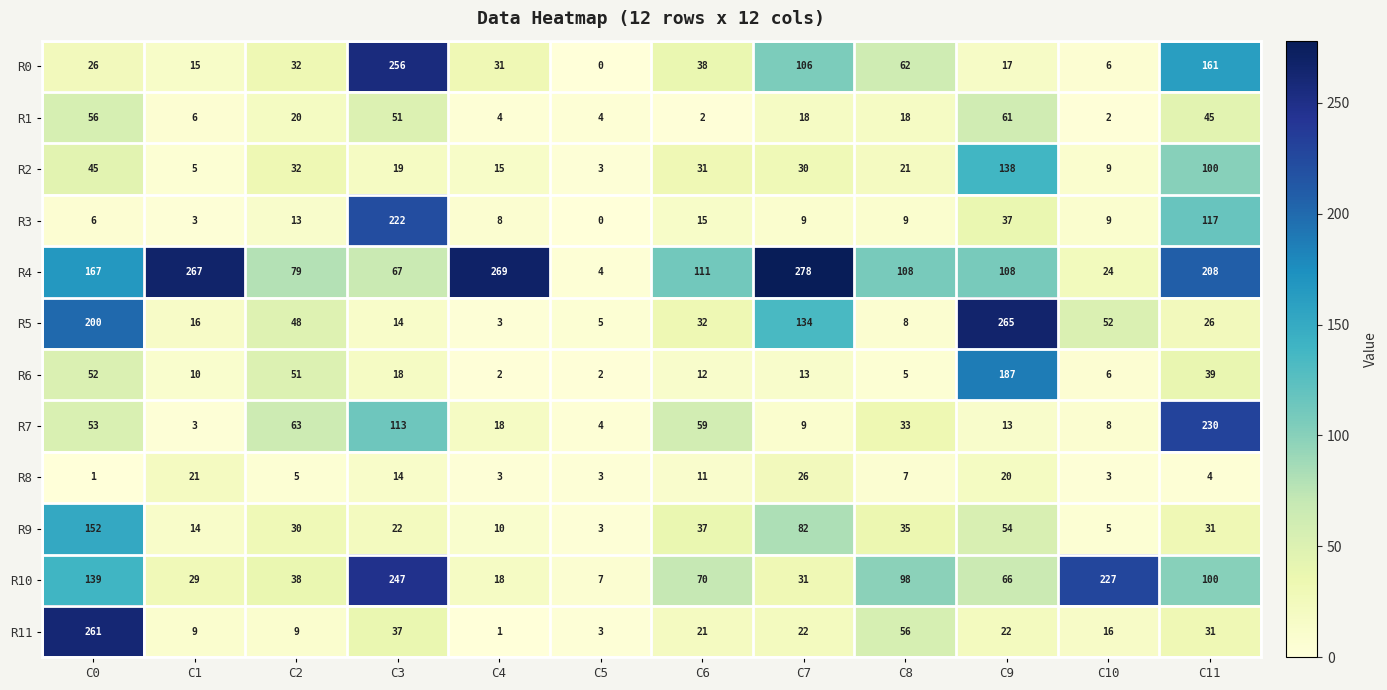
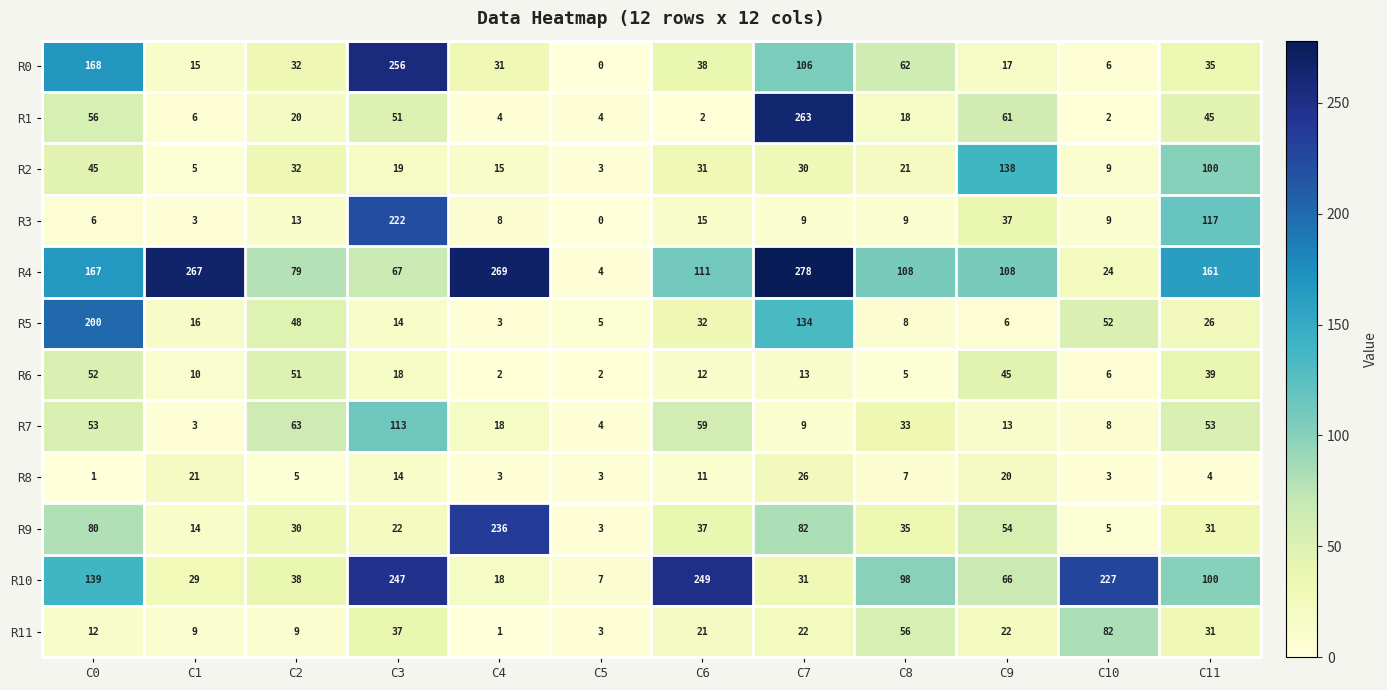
  {
    "R0": {
-     "C0": 26,
+     "C0": 168,
      "C1": 15,
      "C2": 32,
      "C3": 256,
      "C4": 31,
      "C5": 0,
      "C6": 38,
      "C7": 106,
      "C8": 62,
      "C9": 17,
      "C10": 6,
-     "C11": 161
+     "C11": 35
    },
    "R1": {
      "C0": 56,
      "C1": 6,
      "C2": 20,
      "C3": 51,
      "C4": 4,
      "C5": 4,
      "C6": 2,
-     "C7": 18,
+     "C7": 263,
      "C8": 18,
      "C9": 61,
      "C10": 2,
      "C11": 45
    },
    "R2": {
      "C0": 45,
      "C1": 5,
      "C2": 32,
      "C3": 19,
      "C4": 15,
      "C5": 3,
      "C6": 31,
      "C7": 30,
      "C8": 21,
      "C9": 138,
      "C10": 9,
      "C11": 100
    },
    "R3": {
      "C0": 6,
      "C1": 3,
      "C2": 13,
      "C3": 222,
      "C4": 8,
      "C5": 0,
      "C6": 15,
      "C7": 9,
      "C8": 9,
      "C9": 37,
      "C10": 9,
      "C11": 117
    },
    "R4": {
      "C0": 167,
      "C1": 267,
      "C2": 79,
      "C3": 67,
      "C4": 269,
      "C5": 4,
      "C6": 111,
      "C7": 278,
      "C8": 108,
      "C9": 108,
      "C10": 24,
-     "C11": 208
+     "C11": 161
    },
    "R5": {
      "C0": 200,
      "C1": 16,
      "C2": 48,
      "C3": 14,
      "C4": 3,
      "C5": 5,
      "C6": 32,
      "C7": 134,
      "C8": 8,
-     "C9": 265,
+     "C9": 6,
      "C10": 52,
      "C11": 26
    },
    "R6": {
      "C0": 52,
      "C1": 10,
      "C2": 51,
      "C3": 18,
      "C4": 2,
      "C5": 2,
      "C6": 12,
      "C7": 13,
      "C8": 5,
-     "C9": 187,
+     "C9": 45,
      "C10": 6,
      "C11": 39
    },
    "R7": {
      "C0": 53,
      "C1": 3,
      "C2": 63,
      "C3": 113,
      "C4": 18,
      "C5": 4,
      "C6": 59,
      "C7": 9,
      "C8": 33,
      "C9": 13,
      "C10": 8,
-     "C11": 230
+     "C11": 53
    },
    "R8": {
      "C0": 1,
      "C1": 21,
      "C2": 5,
      "C3": 14,
      "C4": 3,
      "C5": 3,
      "C6": 11,
      "C7": 26,
      "C8": 7,
      "C9": 20,
      "C10": 3,
      "C11": 4
    },
    "R9": {
-     "C0": 152,
+     "C0": 80,
      "C1": 14,
      "C2": 30,
      "C3": 22,
-     "C4": 10,
+     "C4": 236,
      "C5": 3,
      "C6": 37,
      "C7": 82,
      "C8": 35,
      "C9": 54,
      "C10": 5,
      "C11": 31
    },
    "R10": {
      "C0": 139,
      "C1": 29,
      "C2": 38,
      "C3": 247,
      "C4": 18,
      "C5": 7,
-     "C6": 70,
+     "C6": 249,
      "C7": 31,
      "C8": 98,
      "C9": 66,
      "C10": 227,
      "C11": 100
    },
    "R11": {
-     "C0": 261,
+     "C0": 12,
      "C1": 9,
      "C2": 9,
      "C3": 37,
      "C4": 1,
      "C5": 3,
      "C6": 21,
      "C7": 22,
      "C8": 56,
      "C9": 22,
-     "C10": 16,
+     "C10": 82,
      "C11": 31
    }
  }
